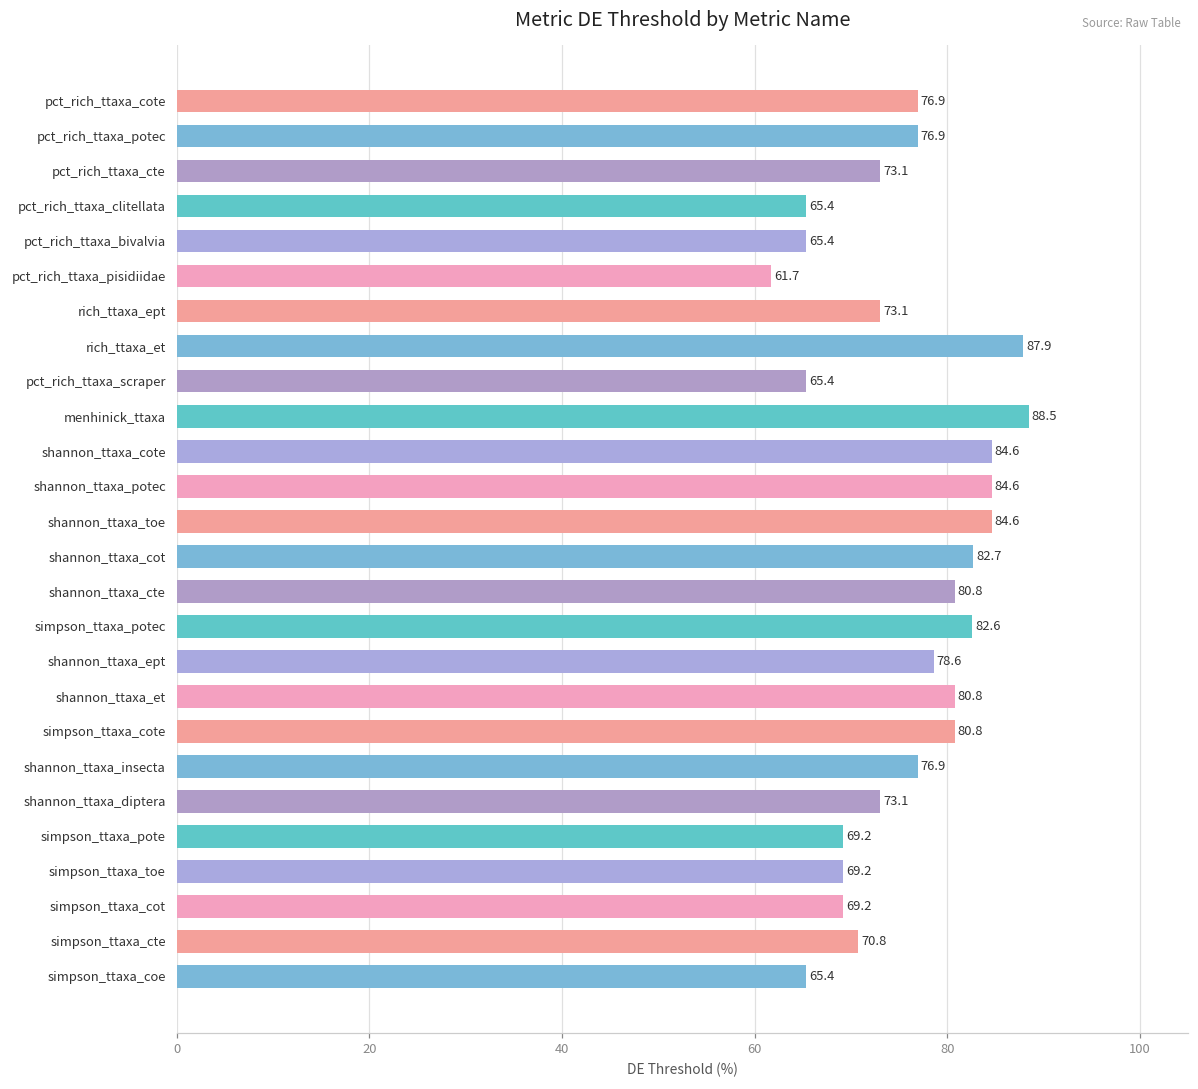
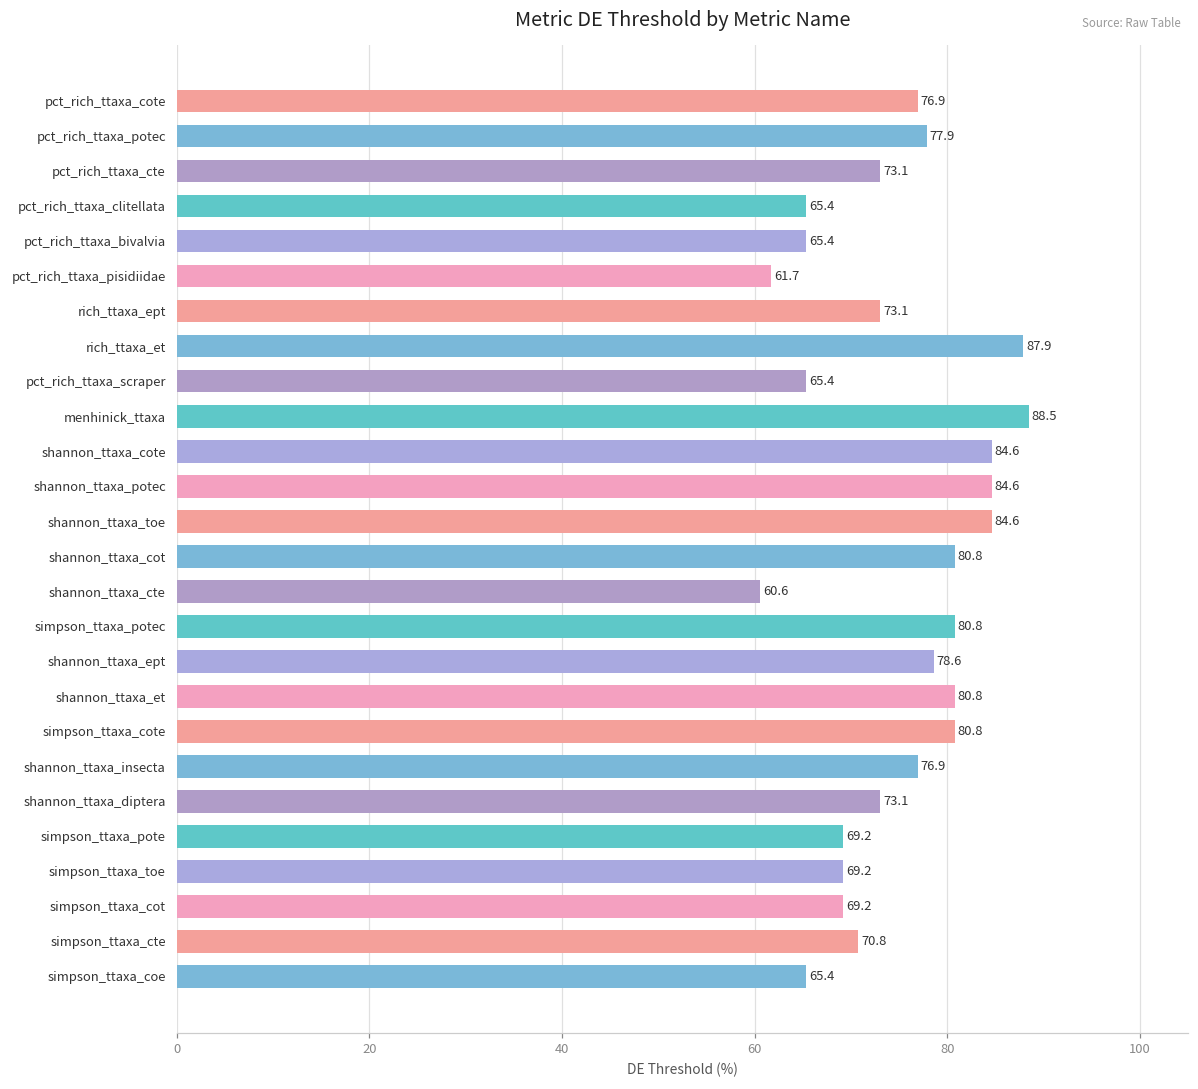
  {
    "pct_rich_ttaxa_cote": 76.9,
-   "pct_rich_ttaxa_potec": 76.9,
+   "pct_rich_ttaxa_potec": 77.9,
    "pct_rich_ttaxa_cte": 73.1,
    "pct_rich_ttaxa_clitellata": 65.4,
    "pct_rich_ttaxa_bivalvia": 65.4,
    "pct_rich_ttaxa_pisidiidae": 61.7,
    "rich_ttaxa_ept": 73.1,
    "rich_ttaxa_et": 87.9,
    "pct_rich_ttaxa_scraper": 65.4,
    "menhinick_ttaxa": 88.5,
    "shannon_ttaxa_cote": 84.6,
    "shannon_ttaxa_potec": 84.6,
    "shannon_ttaxa_toe": 84.6,
-   "shannon_ttaxa_cot": 82.7,
-   "shannon_ttaxa_cte": 80.8,
-   "simpson_ttaxa_potec": 82.6,
+   "shannon_ttaxa_cot": 80.8,
+   "shannon_ttaxa_cte": 60.6,
+   "simpson_ttaxa_potec": 80.8,
    "shannon_ttaxa_ept": 78.6,
    "shannon_ttaxa_et": 80.8,
    "simpson_ttaxa_cote": 80.8,
    "shannon_ttaxa_insecta": 76.9,
    "shannon_ttaxa_diptera": 73.1,
    "simpson_ttaxa_pote": 69.2,
    "simpson_ttaxa_toe": 69.2,
    "simpson_ttaxa_cot": 69.2,
    "simpson_ttaxa_cte": 70.8,
    "simpson_ttaxa_coe": 65.4
  }
